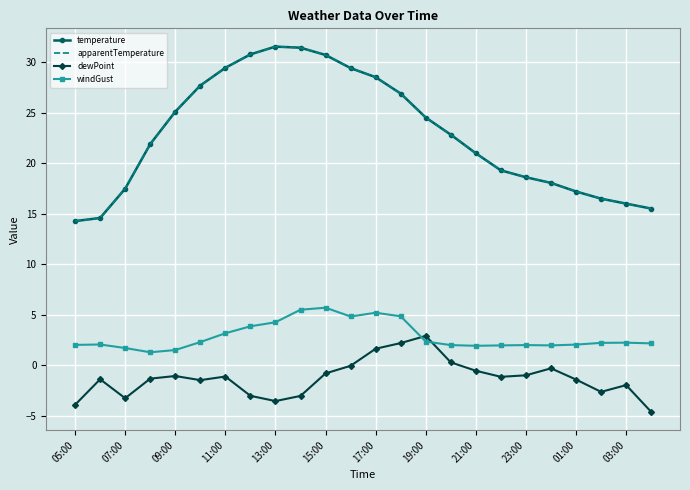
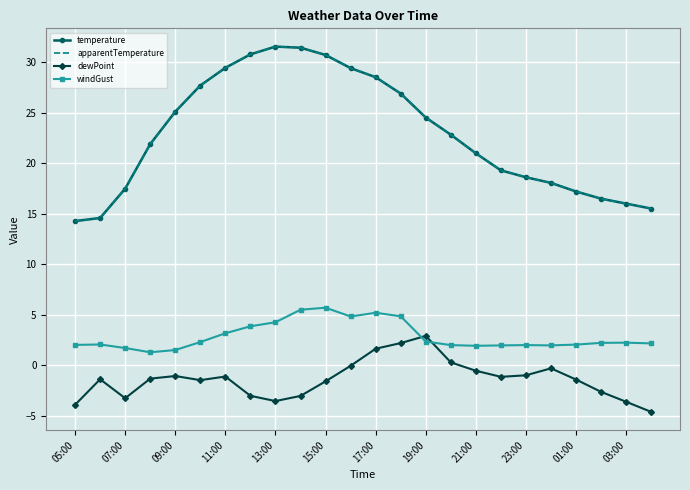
  {
    "dewPoint": {
      "05:00": -3.9,
      "07:00": -3.3,
      "09:00": -1.1,
      "11:00": -1.1,
      "13:00": -3.5,
-     "15:00": -0.8,
+     "15:00": -1.6,
      "17:00": 1.6,
      "19:00": 2.9,
      "21:00": -0.5,
      "23:00": -1.0,
      "01:00": -1.4,
-     "03:00": -2.0
+     "03:00": -3.6
    }
  }
